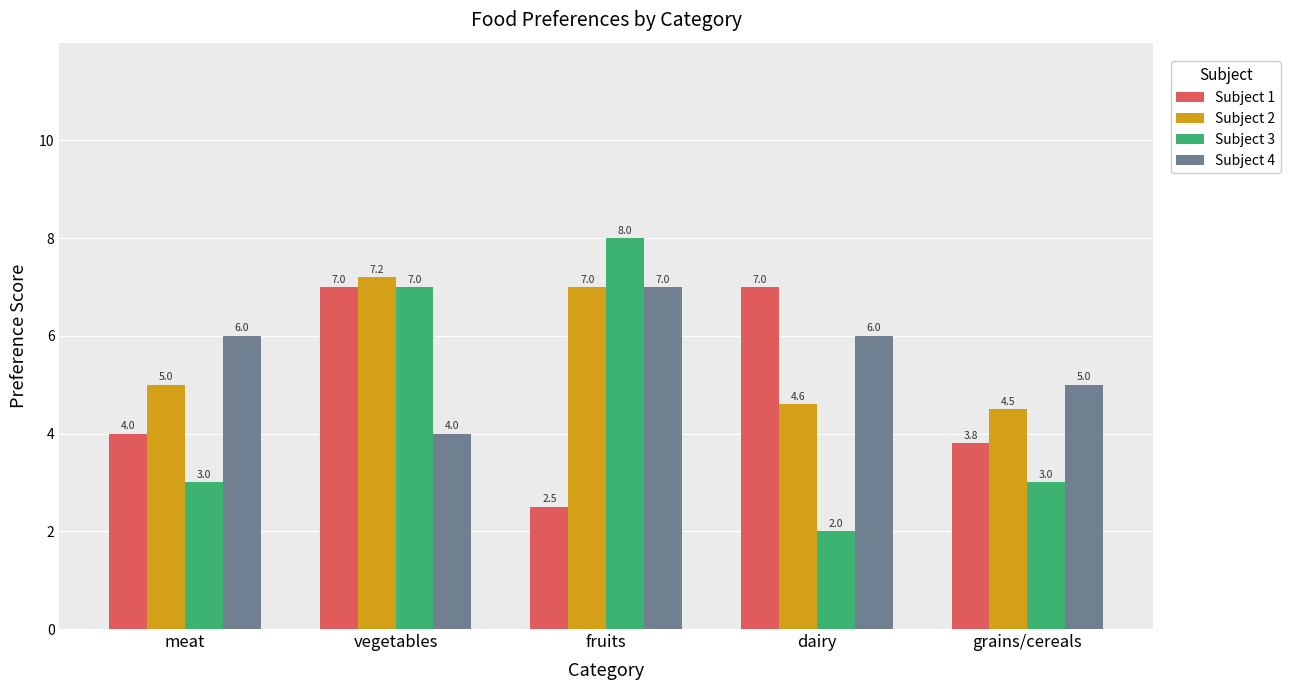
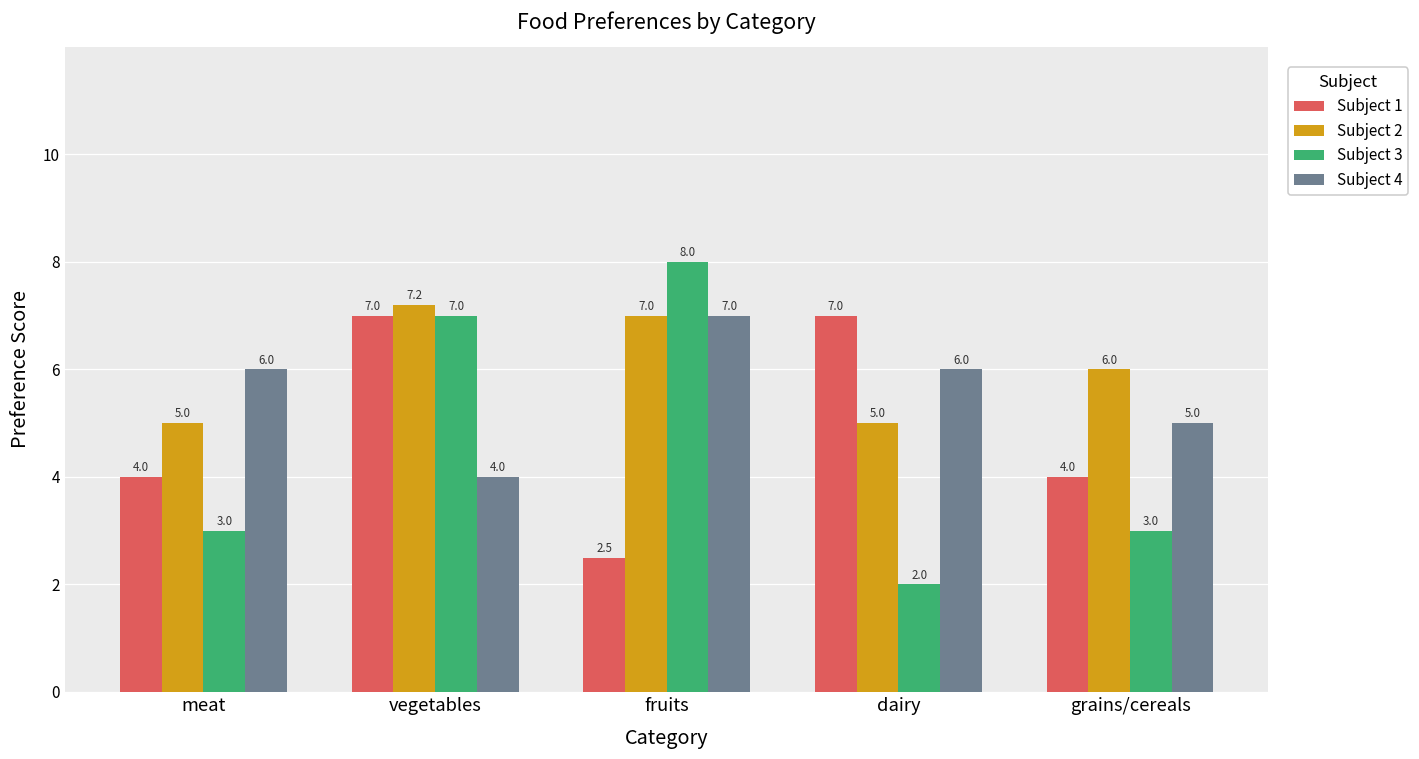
  {
    "Subject 1": {
      "meat": 4.0,
      "vegetables": 7.0,
      "fruits": 2.5,
      "dairy": 7.0,
-     "grains/cereals": 3.8
+     "grains/cereals": 4.0
    },
    "Subject 2": {
      "meat": 5.0,
      "vegetables": 7.2,
      "fruits": 7.0,
-     "dairy": 4.6,
-     "grains/cereals": 4.5
+     "dairy": 5.0,
+     "grains/cereals": 6.0
    },
    "Subject 3": {
      "meat": 3.0,
      "vegetables": 7.0,
      "fruits": 8.0,
      "dairy": 2.0,
      "grains/cereals": 3.0
    },
    "Subject 4": {
      "meat": 6.0,
      "vegetables": 4.0,
      "fruits": 7.0,
      "dairy": 6.0,
      "grains/cereals": 5.0
    }
  }
